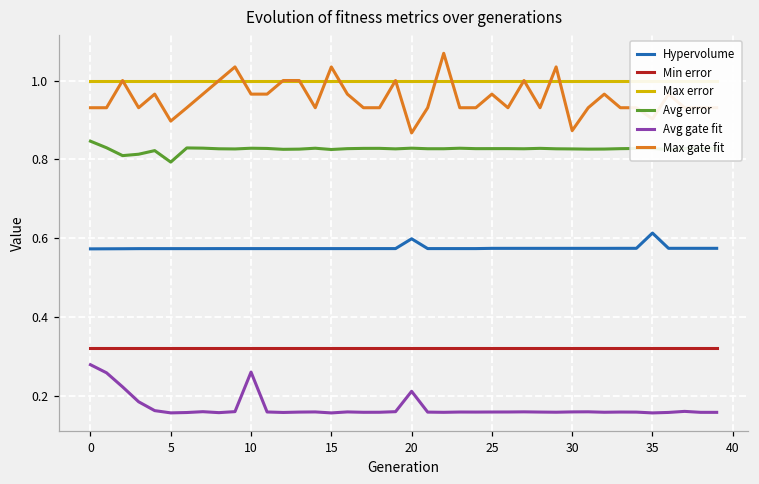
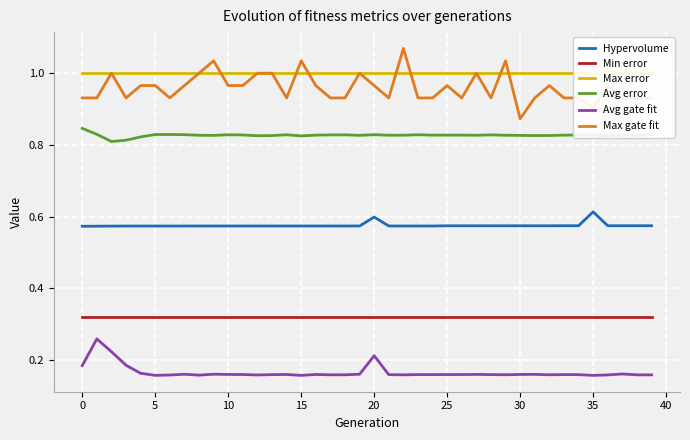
  {
    "Hypervolume": {
      "0": 0.57,
      "5": 0.57,
      "10": 0.57,
      "15": 0.57,
      "20": 0.60,
      "25": 0.57,
      "30": 0.57,
      "35": 0.61
    },
    "Min error": {
      "0": 0.32,
      "5": 0.32,
      "10": 0.32,
      "15": 0.32,
      "20": 0.32,
      "25": 0.32,
      "30": 0.32,
      "35": 0.32
    },
    "Max error": {
      "0": 1.00,
      "5": 1.00,
      "10": 1.00,
      "15": 1.00,
      "20": 1.00,
      "25": 1.00,
      "30": 1.00
    },
    "Avg error": {
      "0": 0.85,
-     "5": 0.79,
+     "5": 0.83,
      "10": 0.83,
      "15": 0.83,
      "20": 0.83,
      "25": 0.83,
      "30": 0.83
    },
    "Avg gate fit": {
-     "0": 0.28,
+     "0": 0.18,
      "5": 0.16,
-     "10": 0.26,
+     "10": 0.16,
      "15": 0.16,
      "20": 0.21,
      "25": 0.16,
      "30": 0.16,
      "35": 0.16
    },
    "Max gate fit": {
      "0": 0.93,
-     "5": 0.90,
+     "5": 0.97,
      "10": 0.97,
      "15": 1.03,
-     "20": 0.87,
+     "20": 0.97,
      "25": 0.97,
      "30": 0.87
    }
  }
